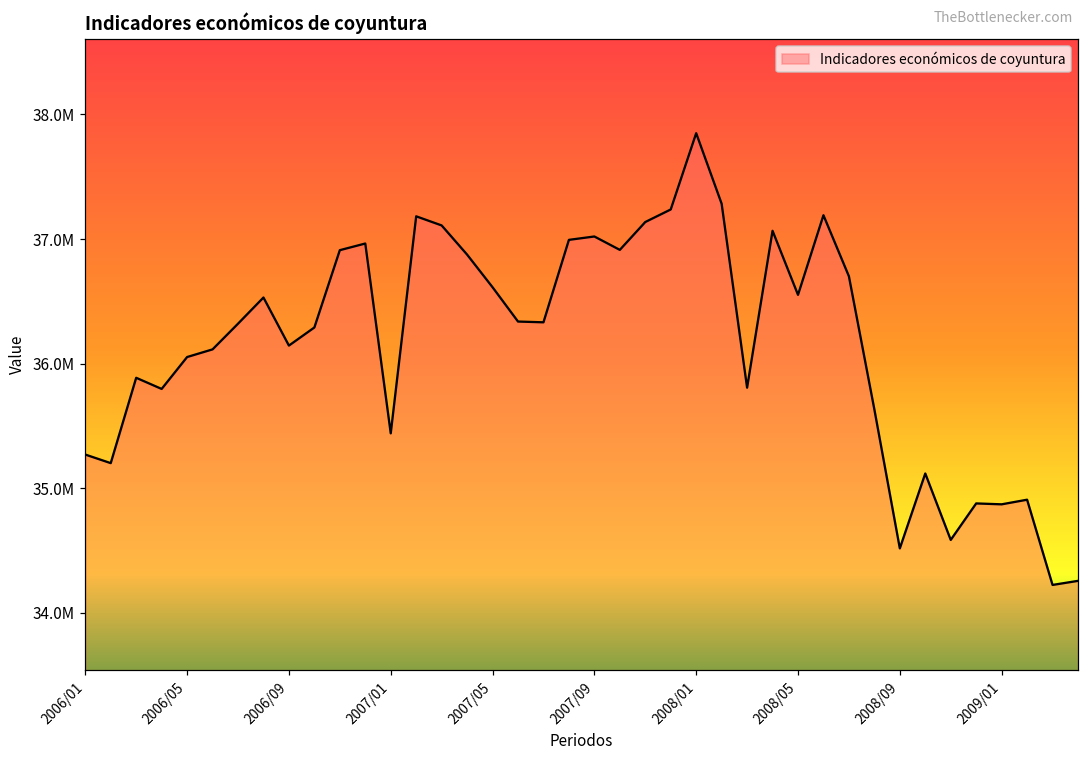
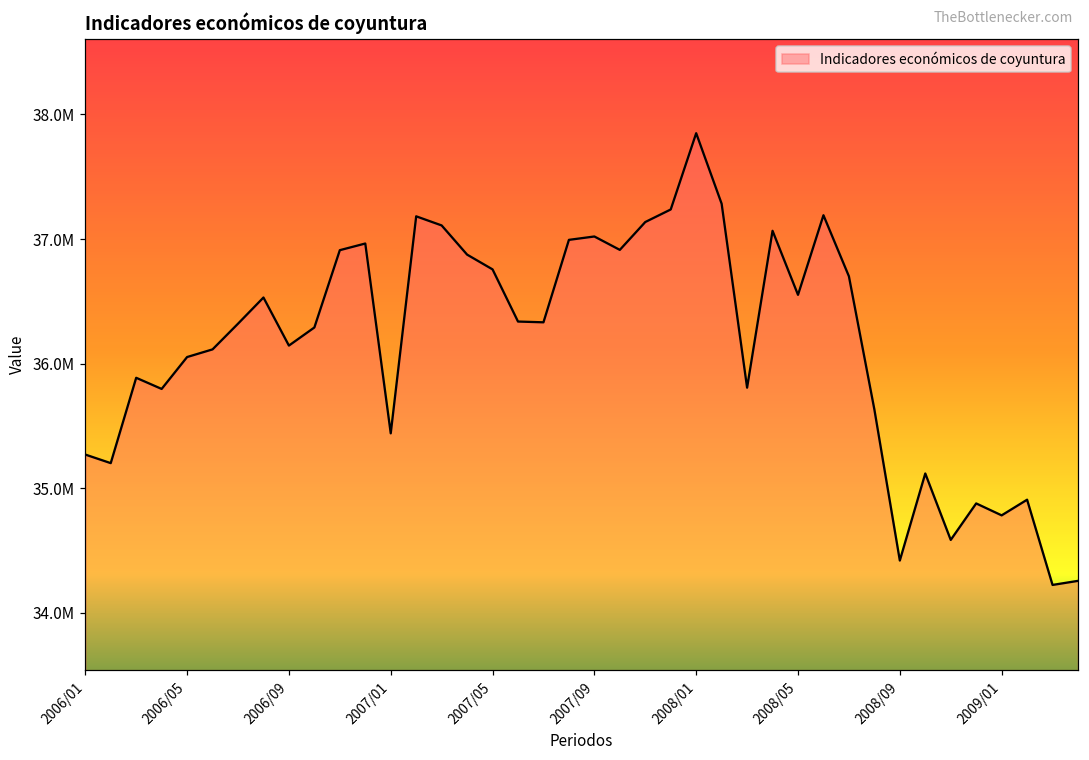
  {
    "2006/01": 35270000,
    "2006/05": 36050000,
    "2006/09": 36140000,
    "2007/01": 35440000,
-   "2007/05": 36610000,
+   "2007/05": 36760000,
    "2007/09": 37020000,
    "2008/01": 37850000,
    "2008/05": 36550000,
-   "2008/09": 34520000,
-   "2009/01": 34870000
+   "2008/09": 34420000,
+   "2009/01": 34780000
  }
